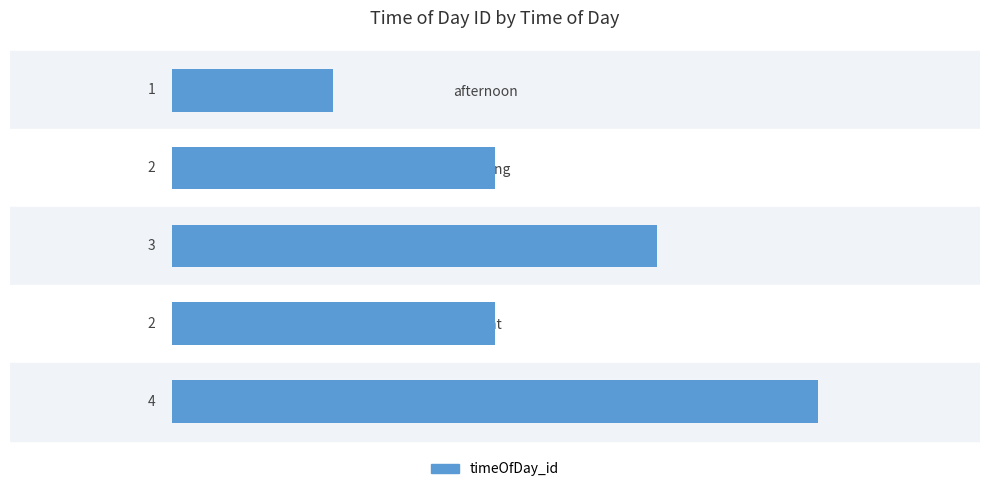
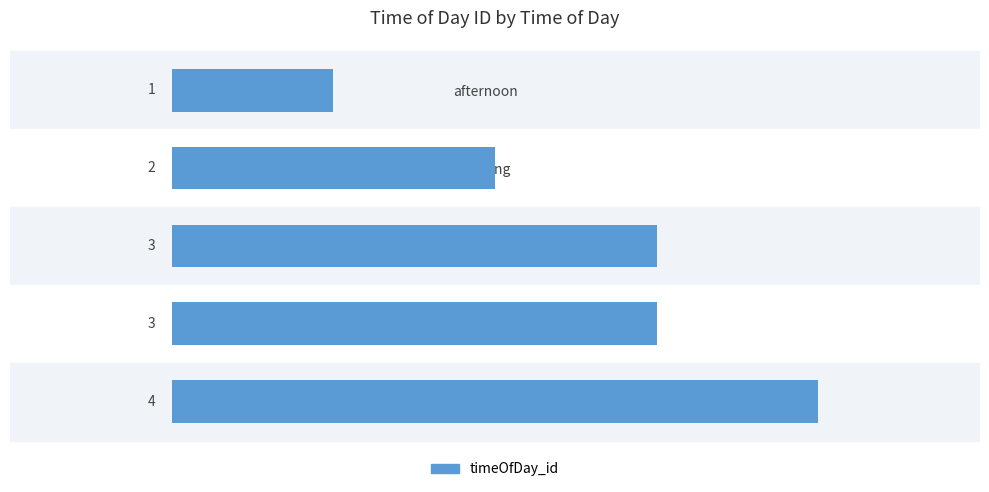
  {
-   "night": 2
+   "night": 3
  }
